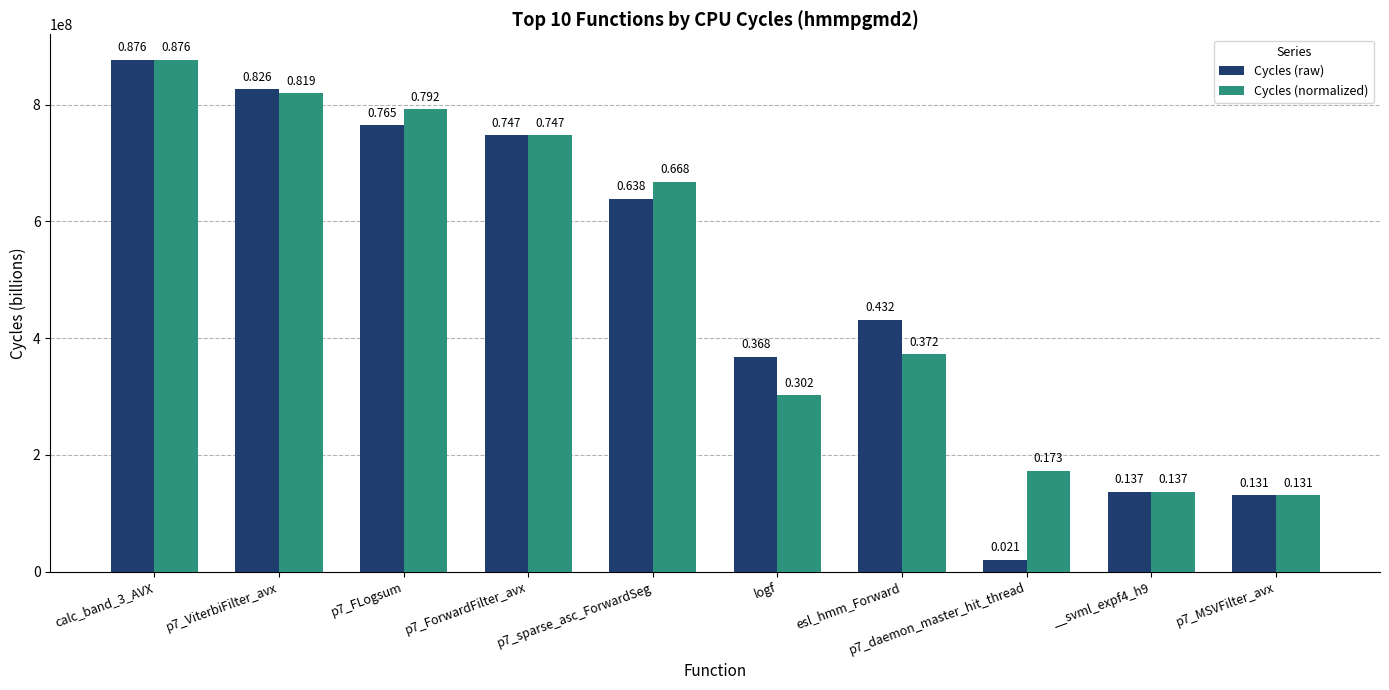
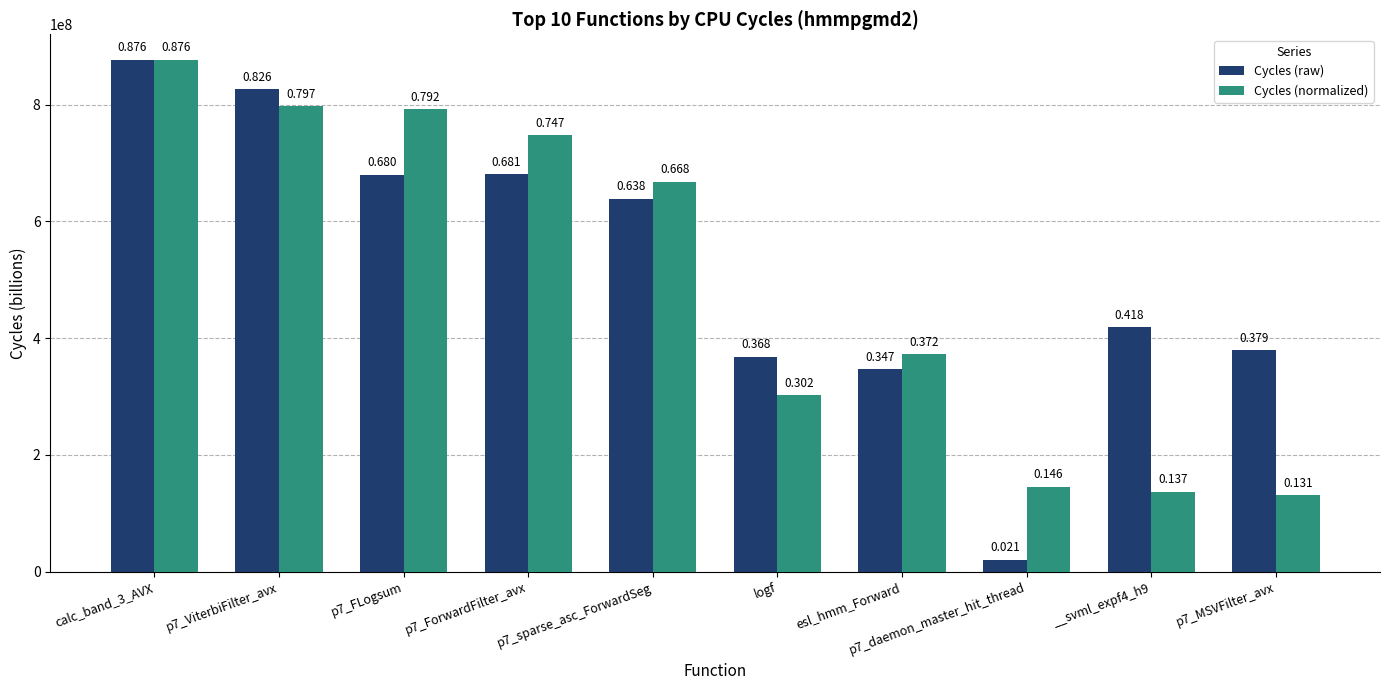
  {
    "Cycles (raw)": {
-     "p7_FLogsum": 0.765,
-     "p7_ForwardFilter_avx": 0.747,
-     "esl_hmm_Forward": 0.432,
-     "__svml_expf4_h9": 0.137,
-     "p7_MSVFilter_avx": 0.131
+     "p7_FLogsum": 0.680,
+     "p7_ForwardFilter_avx": 0.681,
+     "esl_hmm_Forward": 0.347,
+     "__svml_expf4_h9": 0.418,
+     "p7_MSVFilter_avx": 0.379
    },
    "Cycles (normalized)": {
-     "p7_ViterbiFilter_avx": 0.819,
-     "p7_daemon_master_hit_thread": 0.173
+     "p7_ViterbiFilter_avx": 0.797,
+     "p7_daemon_master_hit_thread": 0.146
    }
  }
